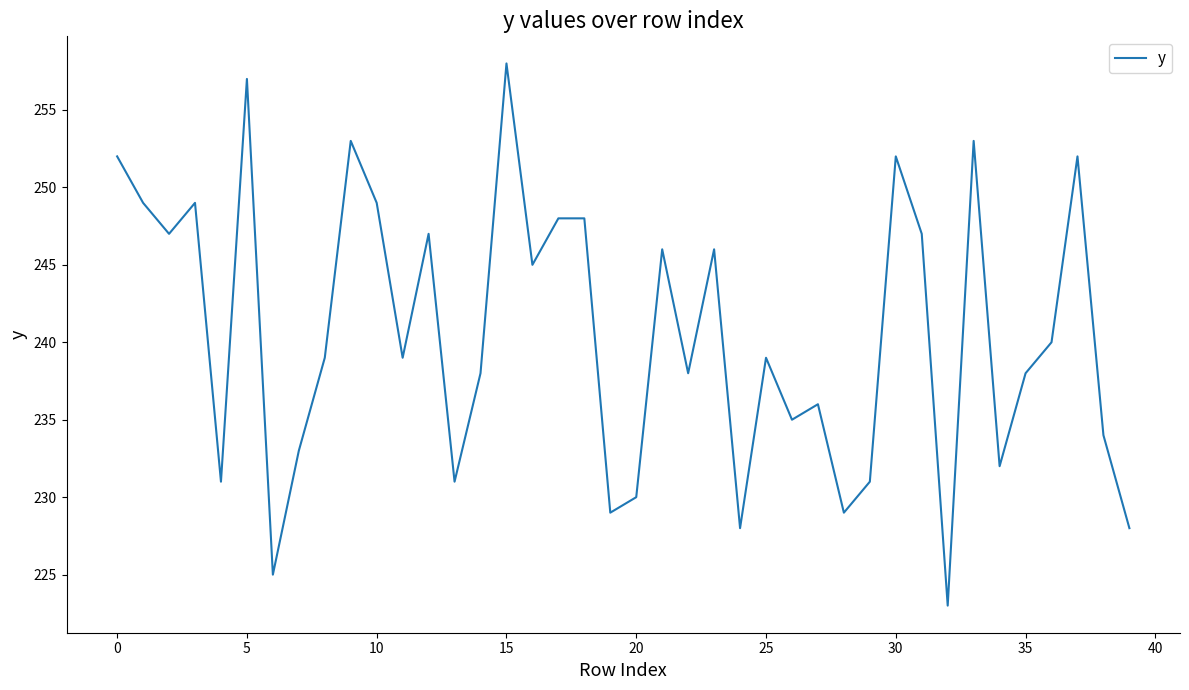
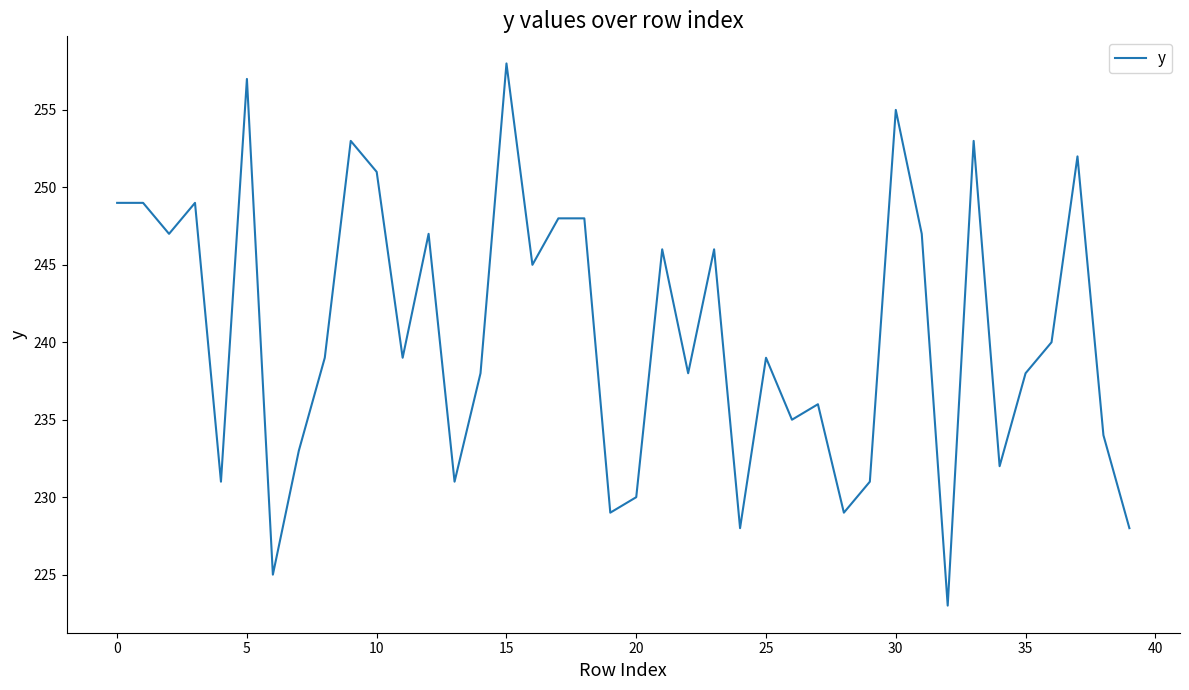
  {
-   "0": 252,
+   "0": 249,
    "5": 257,
-   "10": 249,
+   "10": 251,
    "15": 258,
    "20": 230,
    "25": 239,
-   "30": 252,
+   "30": 255,
    "35": 238
  }
